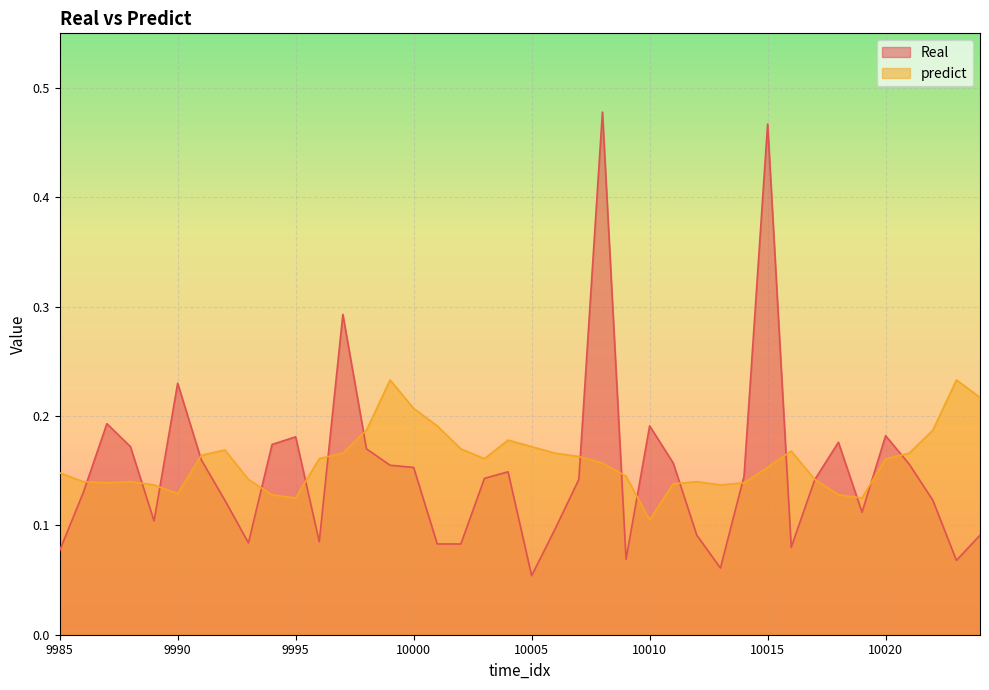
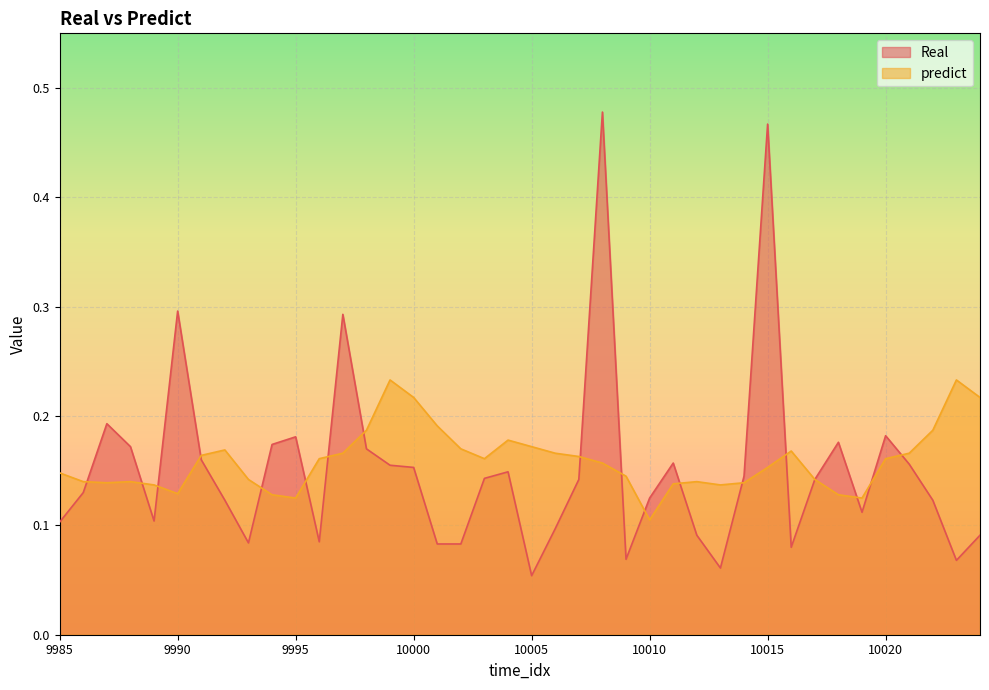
  {
    "Real": {
-     "9985": 0.077,
-     "9990": 0.230,
+     "9985": 0.103,
+     "9990": 0.296,
      "9995": 0.181,
      "10000": 0.153,
      "10005": 0.054,
-     "10010": 0.191,
+     "10010": 0.125,
      "10015": 0.467,
      "10020": 0.182
    },
    "predict": {
      "9985": 0.148,
      "9990": 0.129,
      "9995": 0.125,
-     "10000": 0.207,
+     "10000": 0.217,
      "10005": 0.172,
      "10010": 0.105,
      "10015": 0.153,
      "10020": 0.161
    }
  }
